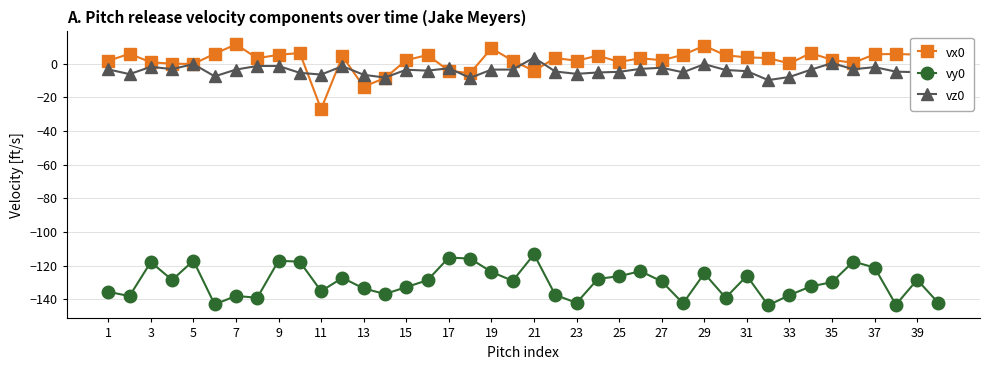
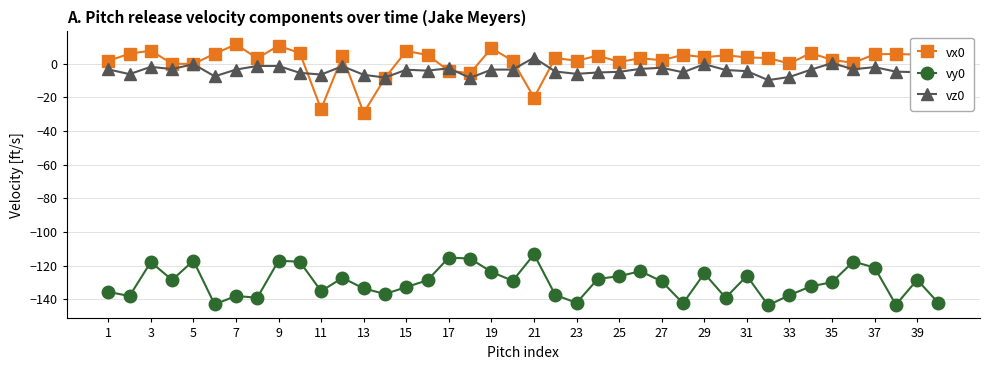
  {
    "vx0": {
      "1": 2,
-     "3": 1,
+     "3": 8,
      "7": 12,
-     "9": 5,
+     "9": 11,
      "11": -27,
-     "13": -14,
-     "15": 2,
+     "13": -29,
+     "15": 8,
      "19": 9,
-     "21": -4,
+     "21": -20,
      "23": 2,
      "25": 1,
      "27": 2,
-     "29": 11,
+     "29": 4,
      "31": 4,
      "33": 0,
      "35": 2,
      "37": 6
    }
  }
